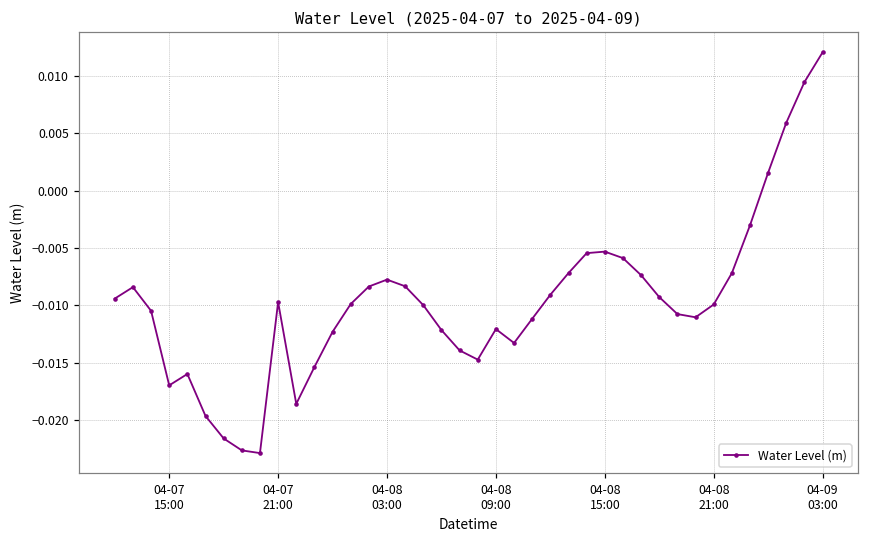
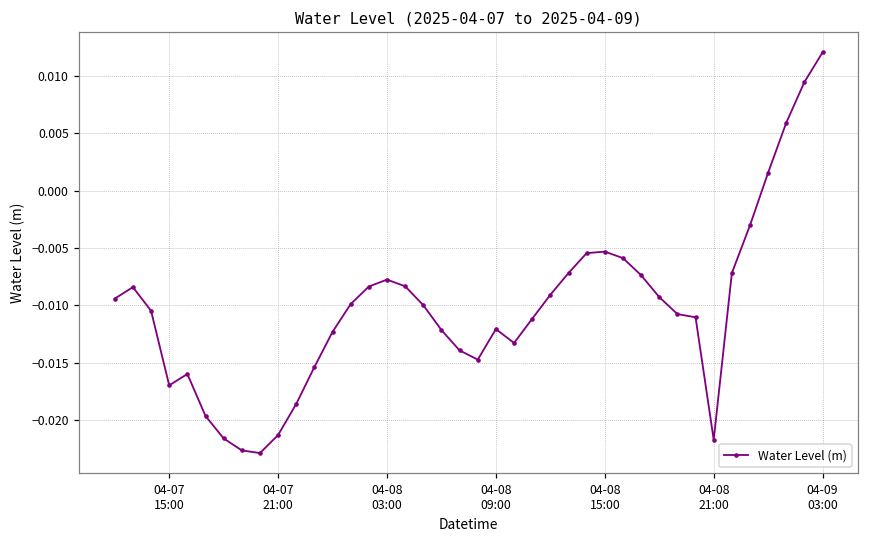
  {
    "04-07 15:00": -0.0170,
-   "04-07 21:00": -0.0097,
+   "04-07 21:00": -0.0213,
    "04-08 03:00": -0.0078,
    "04-08 09:00": -0.0121,
    "04-08 15:00": -0.0053,
-   "04-08 21:00": -0.0099,
+   "04-08 21:00": -0.0217,
    "04-09 03:00": 0.0121
  }
